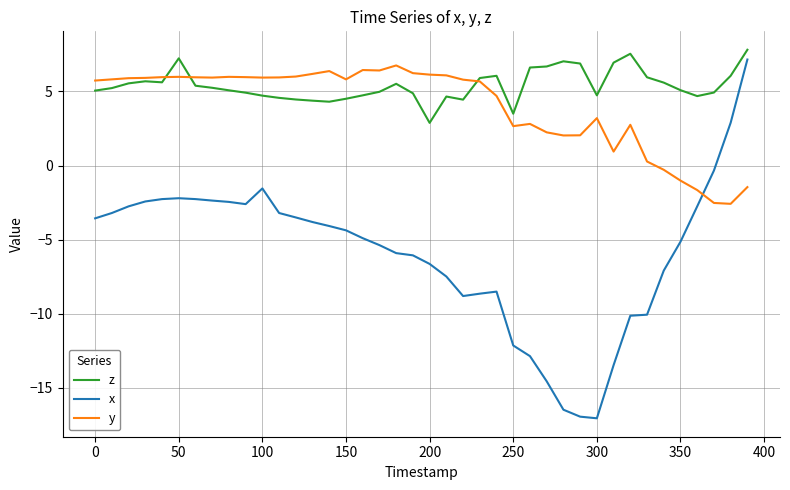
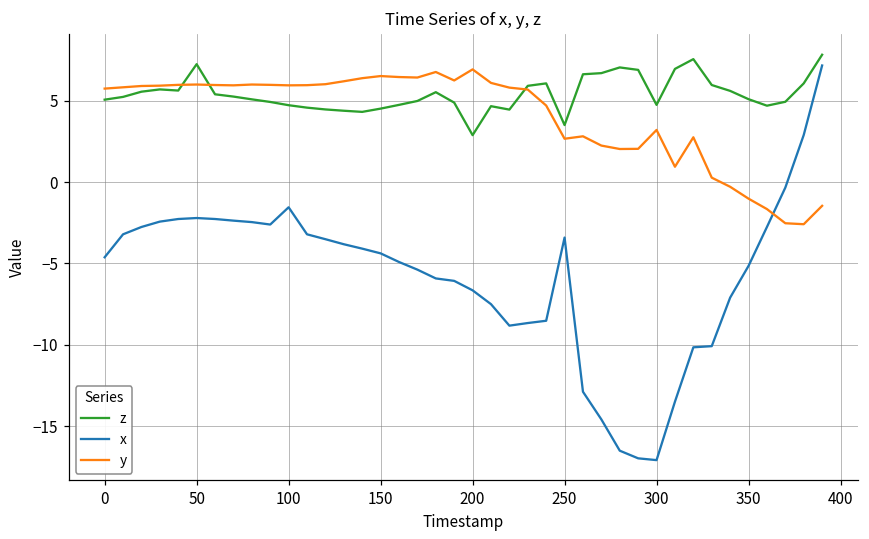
  {
    "z": {
      "0": 5.1,
      "50": 7.2,
      "100": 4.7,
      "150": 4.5,
      "200": 2.9,
      "250": 3.5,
      "300": 4.7,
      "350": 5.1
    },
    "x": {
-     "0": -3.6,
+     "0": -4.6,
      "50": -2.2,
      "100": -1.6,
      "150": -4.4,
      "200": -6.7,
-     "250": -12.2,
+     "250": -3.4,
      "300": -17.1,
      "350": -5.2
    },
    "y": {
      "0": 5.7,
      "50": 6.0,
      "100": 5.9,
-     "150": 5.8,
-     "200": 6.1,
+     "150": 6.5,
+     "200": 6.9,
      "250": 2.7,
      "300": 3.2,
      "350": -1.0
    }
  }
